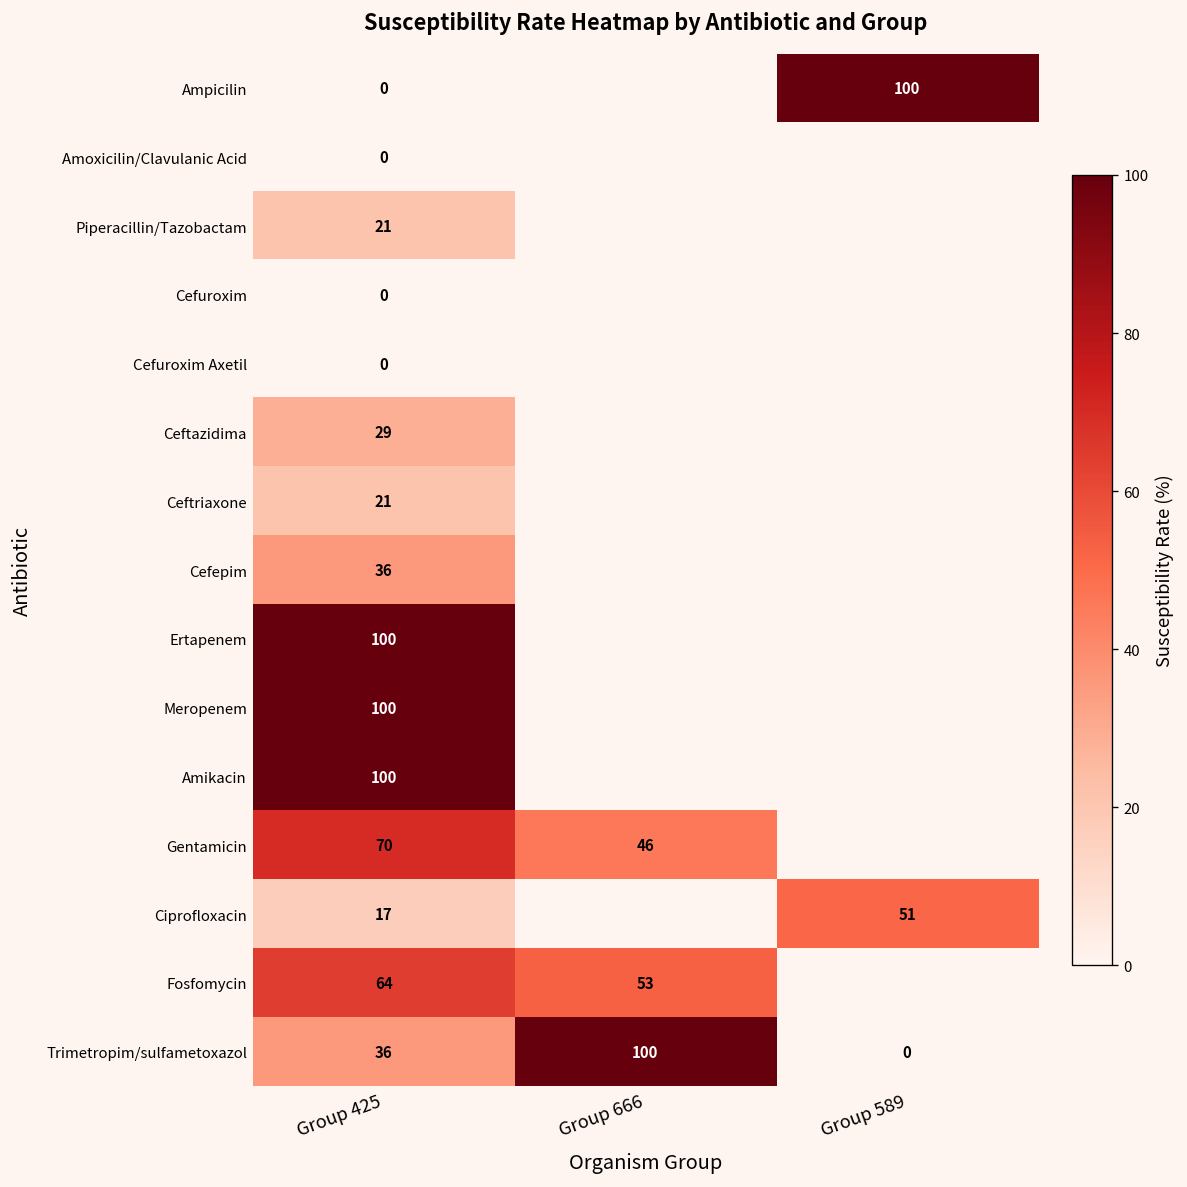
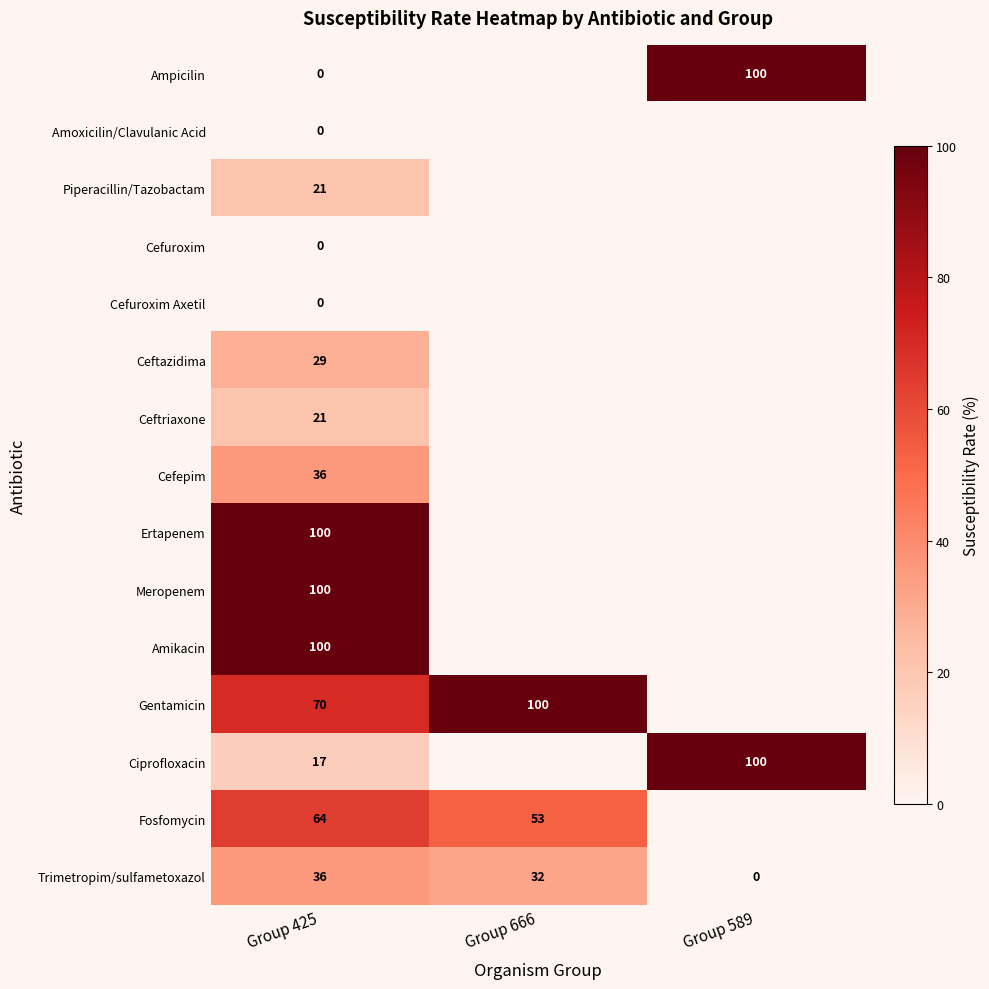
  {
    "Ampicilin": {
      "Group 425": 0,
      "Group 589": 100
    },
    "Amoxicilin/Clavulanic Acid": {
      "Group 425": 0
    },
    "Piperacillin/Tazobactam": {
      "Group 425": 21
    },
    "Cefuroxim": {
      "Group 425": 0
    },
    "Cefuroxim Axetil": {
      "Group 425": 0
    },
    "Ceftazidima": {
      "Group 425": 29
    },
    "Ceftriaxone": {
      "Group 425": 21
    },
    "Cefepim": {
      "Group 425": 36
    },
    "Ertapenem": {
      "Group 425": 100
    },
    "Meropenem": {
      "Group 425": 100
    },
    "Amikacin": {
      "Group 425": 100
    },
    "Gentamicin": {
      "Group 425": 70,
-     "Group 666": 46
+     "Group 666": 100
    },
    "Ciprofloxacin": {
      "Group 425": 17,
-     "Group 589": 51
+     "Group 589": 100
    },
    "Fosfomycin": {
      "Group 425": 64,
      "Group 666": 53
    },
    "Trimetropim/sulfametoxazol": {
      "Group 425": 36,
-     "Group 666": 100,
+     "Group 666": 32,
      "Group 589": 0
    }
  }
